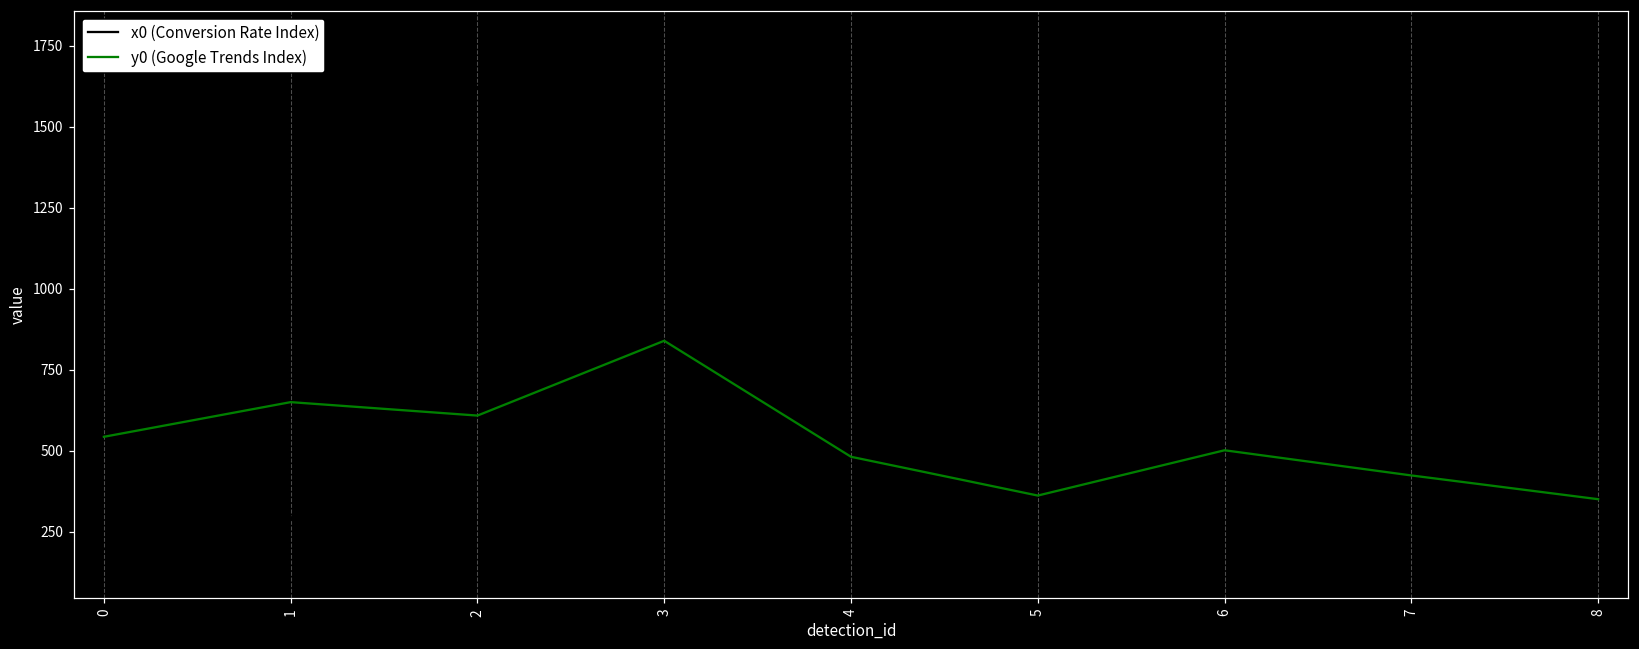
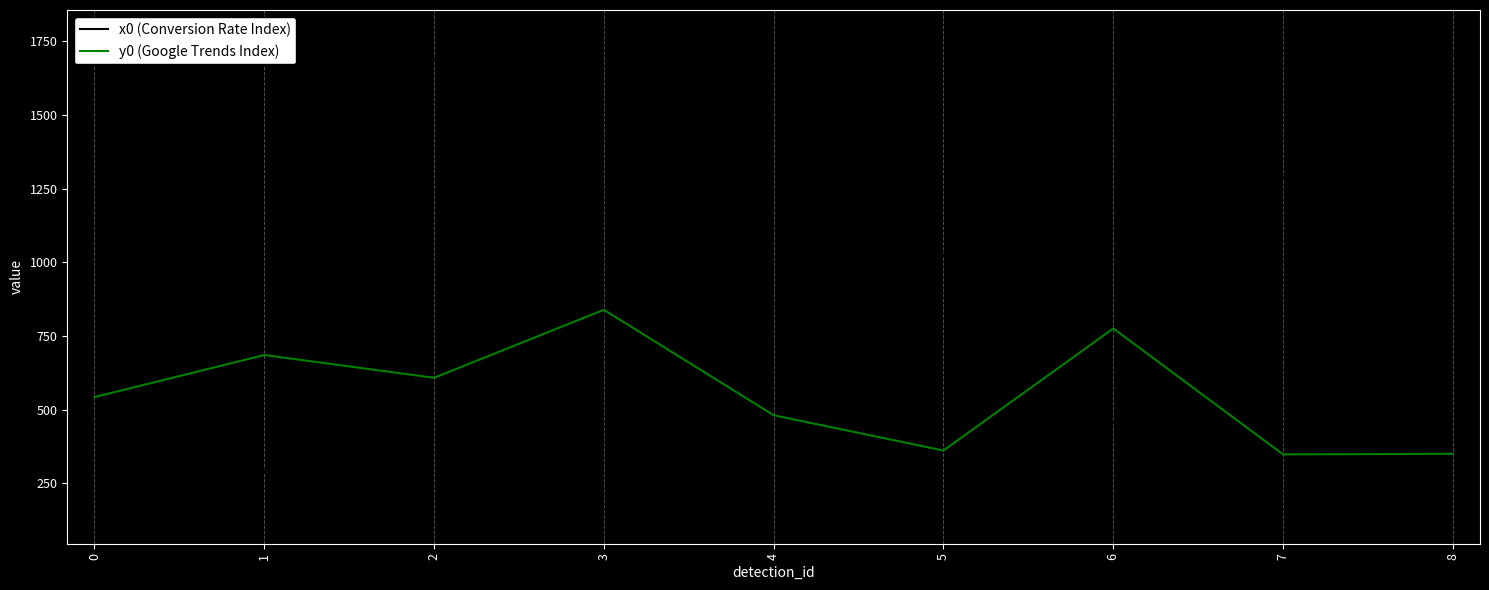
  {
    "x0 (Conversion Rate Index)": {
      "0": 200,
      "1": 290,
-     "2": 1620,
+     "2": 1690,
      "3": 820,
      "4": 860,
      "5": 1030,
      "6": 450,
      "7": 1290,
      "8": 1710
    },
    "y0 (Google Trends Index)": {
      "0": 540,
-     "1": 650,
+     "1": 690,
      "2": 610,
      "3": 840,
      "4": 480,
      "5": 360,
-     "6": 500,
-     "7": 420,
+     "6": 780,
+     "7": 350,
      "8": 350
    }
  }
